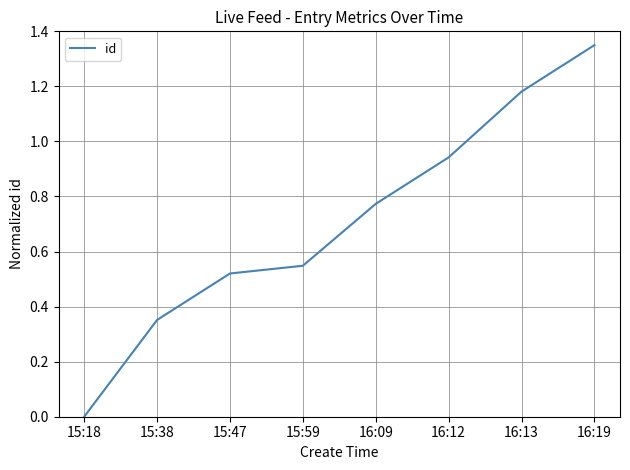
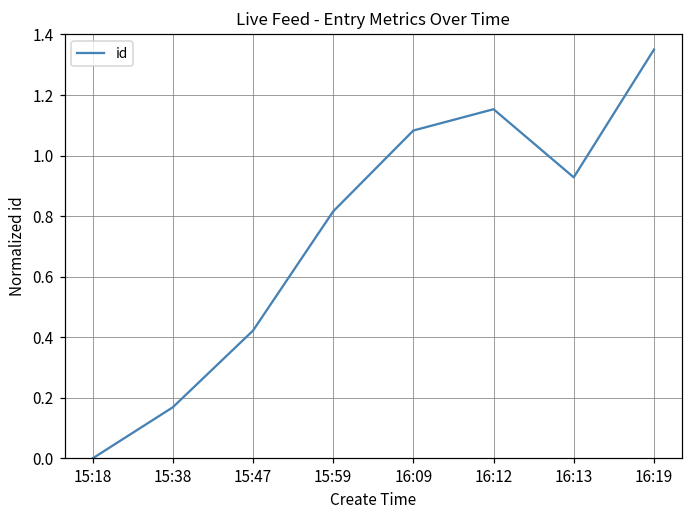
  {
    "15:18": 0.00,
-   "15:38": 0.35,
-   "15:47": 0.52,
-   "15:59": 0.55,
-   "16:09": 0.77,
-   "16:12": 0.94,
-   "16:13": 1.18,
+   "15:38": 0.17,
+   "15:47": 0.42,
+   "15:59": 0.82,
+   "16:09": 1.08,
+   "16:12": 1.15,
+   "16:13": 0.93,
    "16:19": 1.35
  }
